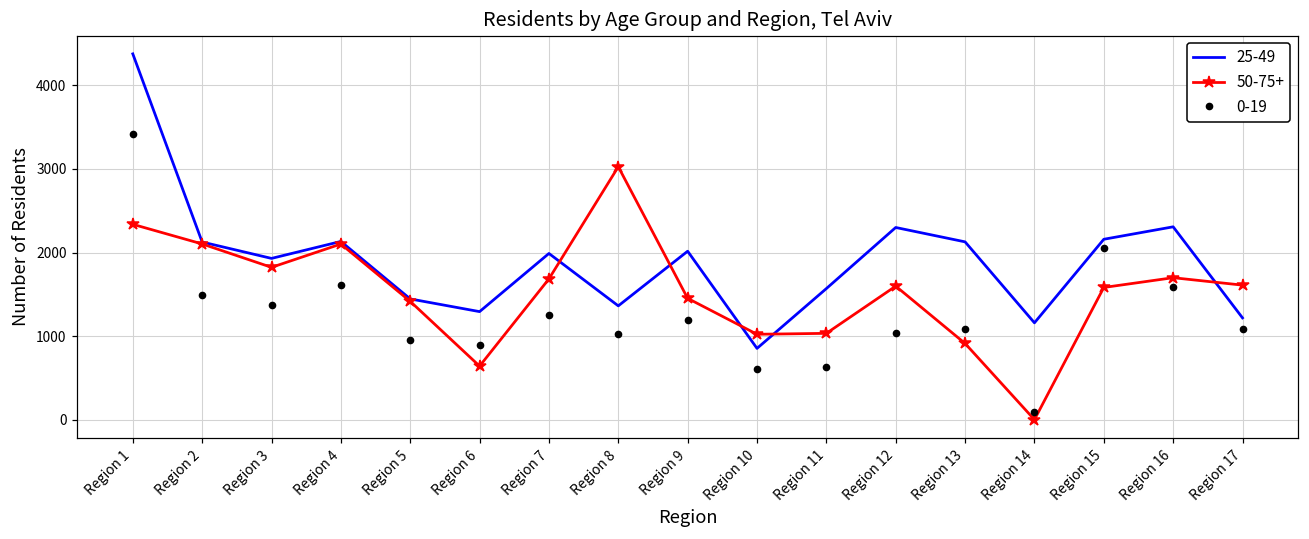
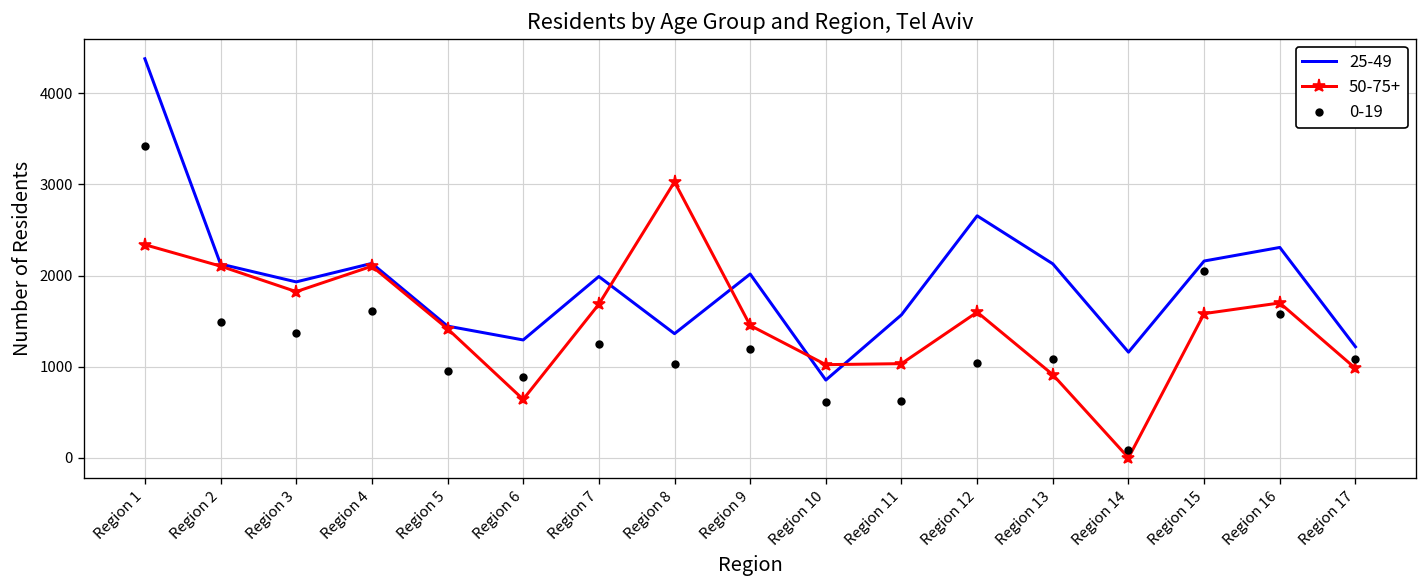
  {
    "25-49": {
      "Region 1": 4400,
      "Region 3": 1900,
      "Region 6": 1300,
      "Region 7": 2000,
      "Region 8": 1400,
      "Region 9": 2000,
      "Region 10": 900,
      "Region 11": 1600,
-     "Region 12": 2300,
+     "Region 12": 2700,
      "Region 13": 2100,
      "Region 14": 1200,
      "Region 15": 2200,
      "Region 16": 2300,
      "Region 17": 1200
    },
    "50-75+": {
      "Region 1": 2300,
      "Region 3": 1800,
      "Region 6": 600,
      "Region 7": 1700,
      "Region 8": 3000,
      "Region 9": 1500,
      "Region 10": 1000,
      "Region 11": 1000,
      "Region 12": 1600,
      "Region 13": 900,
      "Region 14": 0,
      "Region 15": 1600,
      "Region 16": 1700,
-     "Region 17": 1600
+     "Region 17": 1000
    },
    "0-19": {
      "Region 1": 3400,
      "Region 2": 1500,
      "Region 3": 1400,
      "Region 4": 1600,
      "Region 5": 1000,
      "Region 6": 900,
      "Region 7": 1300,
      "Region 8": 1000,
      "Region 9": 1200,
      "Region 10": 600,
      "Region 11": 600,
      "Region 12": 1000,
      "Region 13": 1100,
      "Region 14": 100,
      "Region 15": 2100,
      "Region 16": 1600,
      "Region 17": 1100
    }
  }
